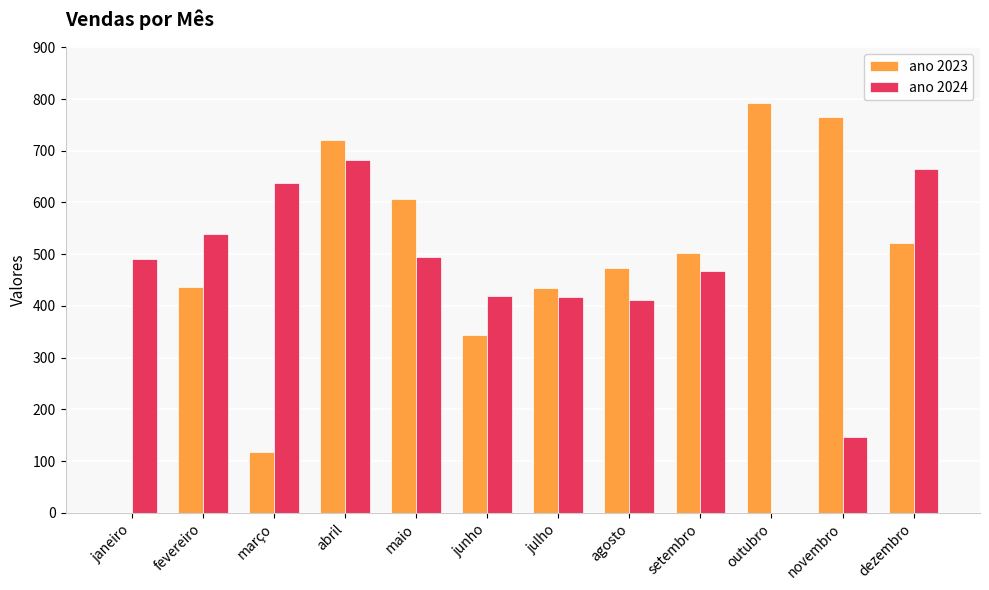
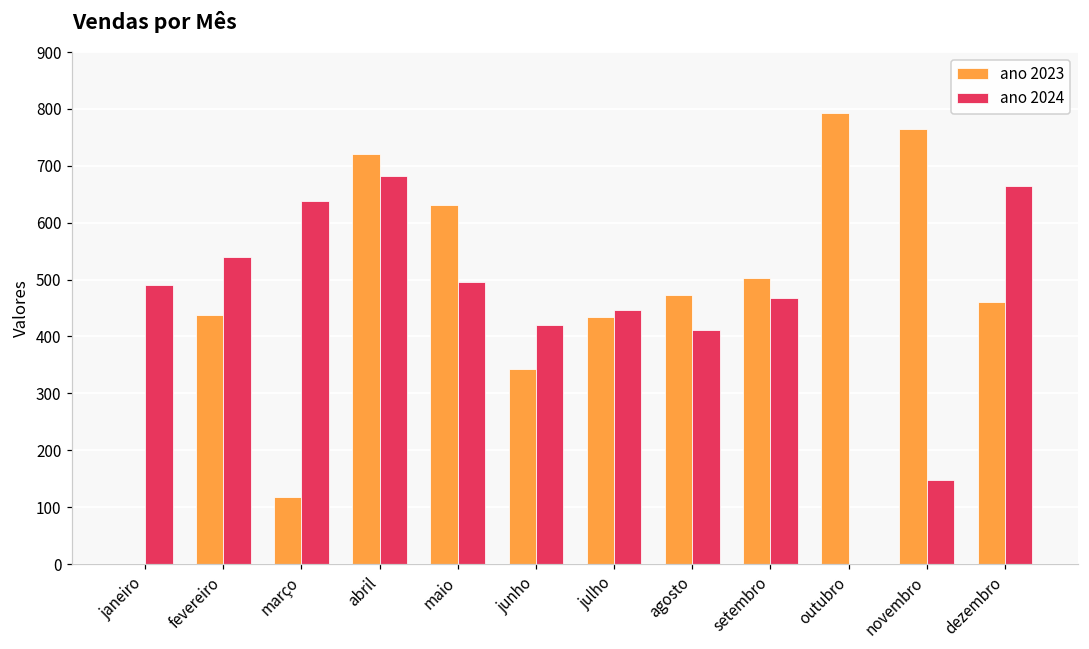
  {
    "ano 2023": {
      "janeiro": 0,
      "fevereiro": 440,
      "março": 120,
      "abril": 720,
-     "maio": 610,
+     "maio": 630,
      "junho": 340,
      "julho": 430,
      "agosto": 470,
      "setembro": 500,
      "outubro": 790,
      "novembro": 770,
-     "dezembro": 520
+     "dezembro": 460
    },
    "ano 2024": {
      "janeiro": 490,
      "fevereiro": 540,
      "março": 640,
      "abril": 680,
      "maio": 500,
      "junho": 420,
-     "julho": 420,
+     "julho": 450,
      "agosto": 410,
      "setembro": 470,
      "outubro": 0,
      "novembro": 150,
      "dezembro": 670
    }
  }
